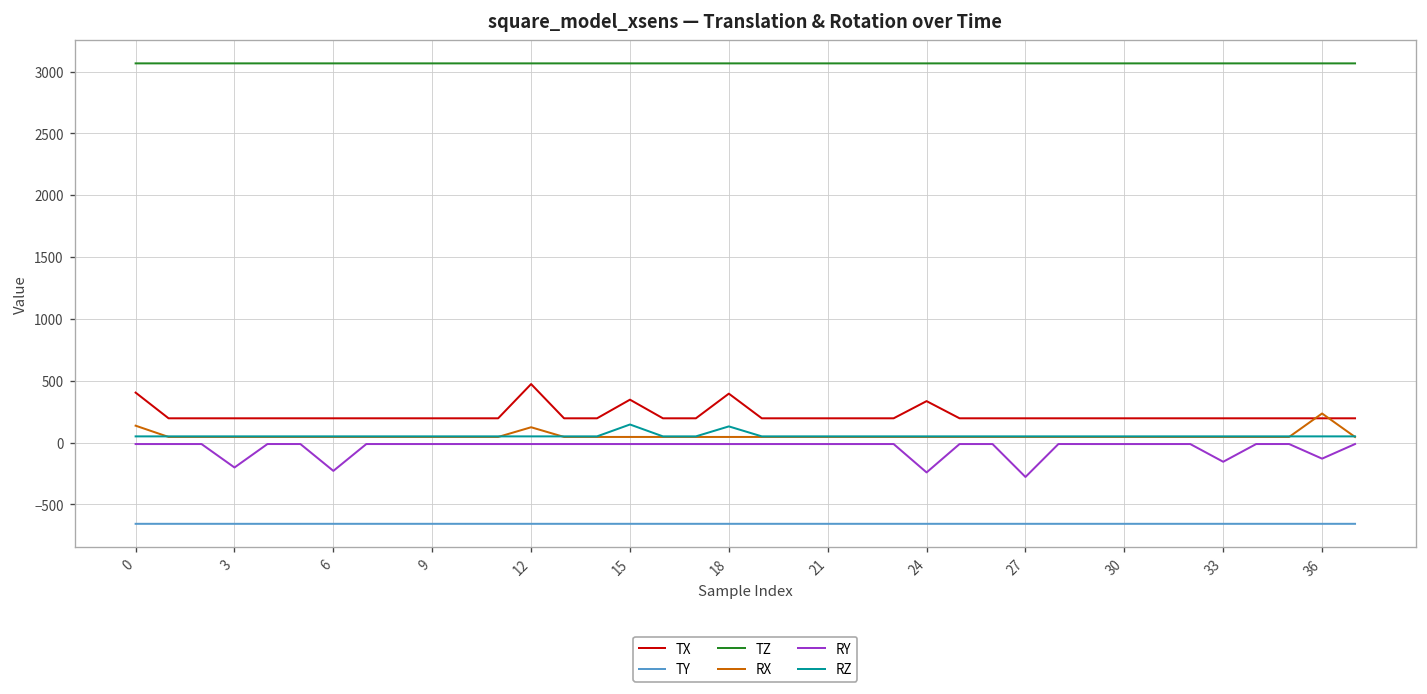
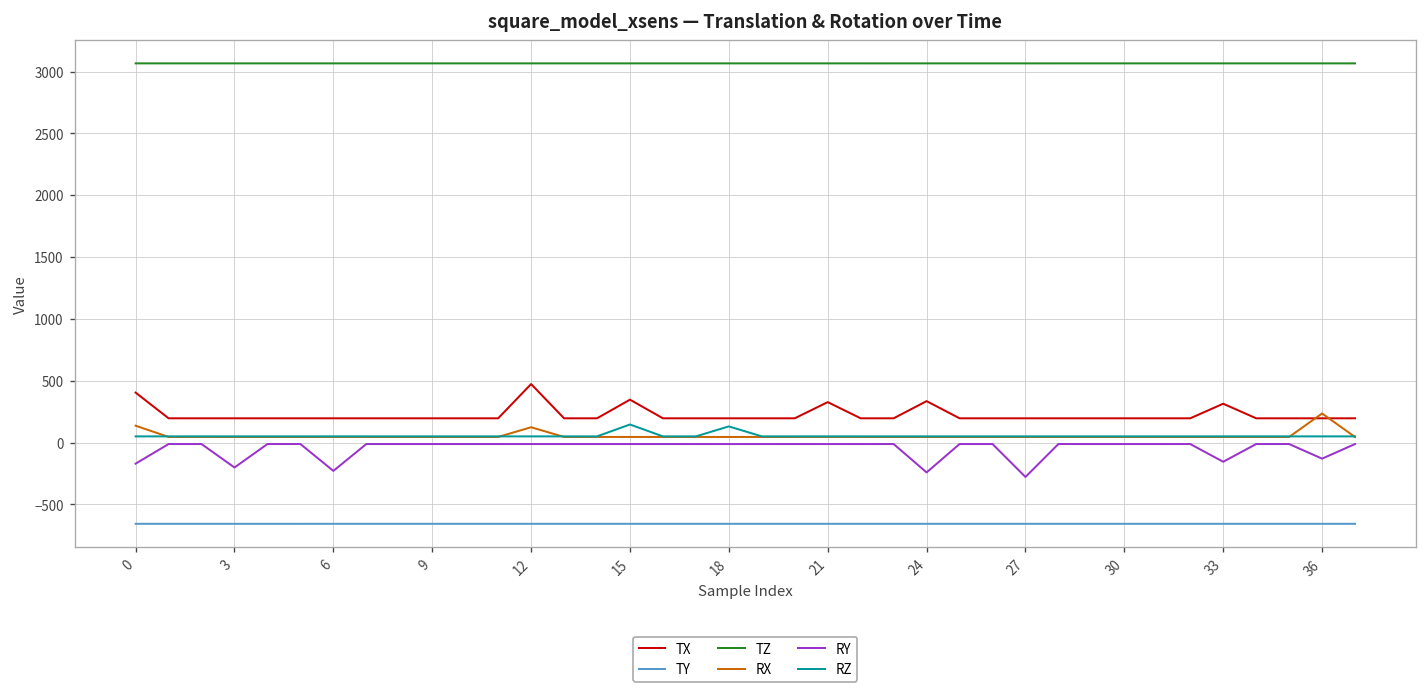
  {
    "TX": {
      "0": 400,
      "3": 200,
      "6": 200,
      "9": 200,
      "12": 470,
      "15": 350,
-     "18": 400,
-     "21": 200,
+     "18": 200,
+     "21": 330,
      "24": 340,
      "27": 200,
      "30": 200,
-     "33": 200,
+     "33": 310,
      "36": 200
    },
    "TY": {
      "0": -660,
      "3": -660,
      "6": -660,
      "9": -660,
      "12": -660,
      "15": -660,
      "18": -660,
      "21": -660,
      "24": -660,
      "27": -660,
      "30": -660,
      "33": -660,
      "36": -660
    },
    "TZ": {
      "0": 3070,
      "3": 3070,
      "6": 3070,
      "9": 3070,
      "12": 3070,
      "15": 3070,
      "18": 3070,
      "21": 3070,
      "24": 3070,
      "27": 3070,
      "30": 3070,
      "33": 3070,
      "36": 3070
    },
    "RX": {
      "0": 140,
      "12": 120,
      "15": 50,
      "18": 50,
      "36": 240
    },
    "RY": {
-     "0": -10,
+     "0": -170,
      "3": -200,
      "6": -230,
      "9": -10,
      "12": -10,
      "15": -10,
      "18": -10,
      "21": -10,
      "24": -240,
      "27": -280,
      "30": -10,
      "33": -150,
      "36": -130
    },
    "RZ": {
      "0": 50,
      "12": 50,
      "15": 150,
      "18": 130,
      "36": 50
    }
  }
